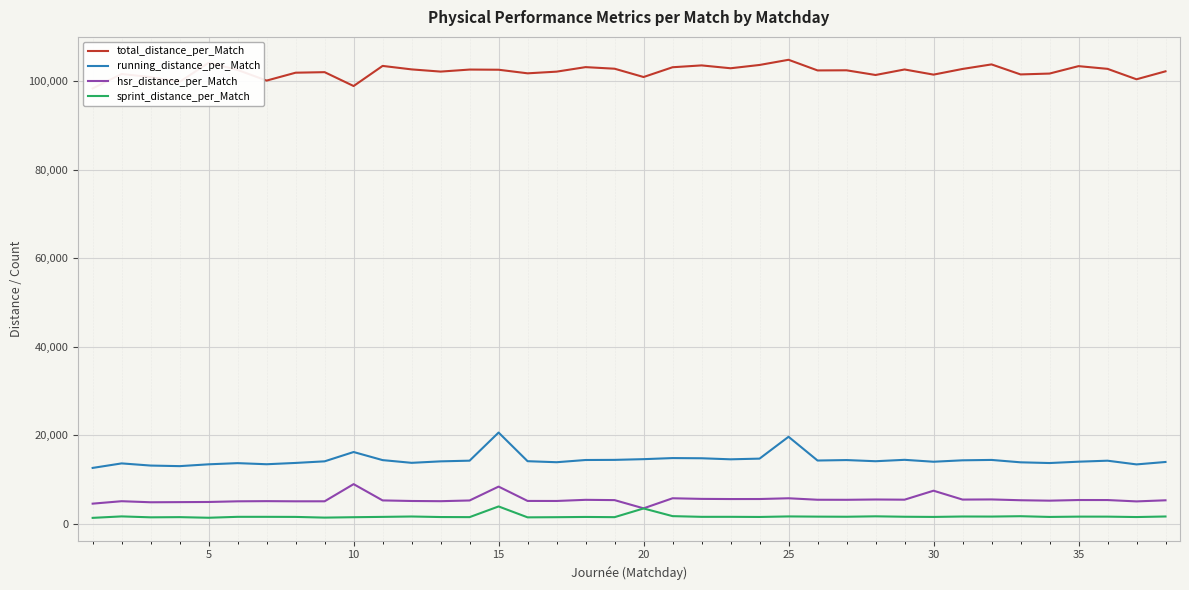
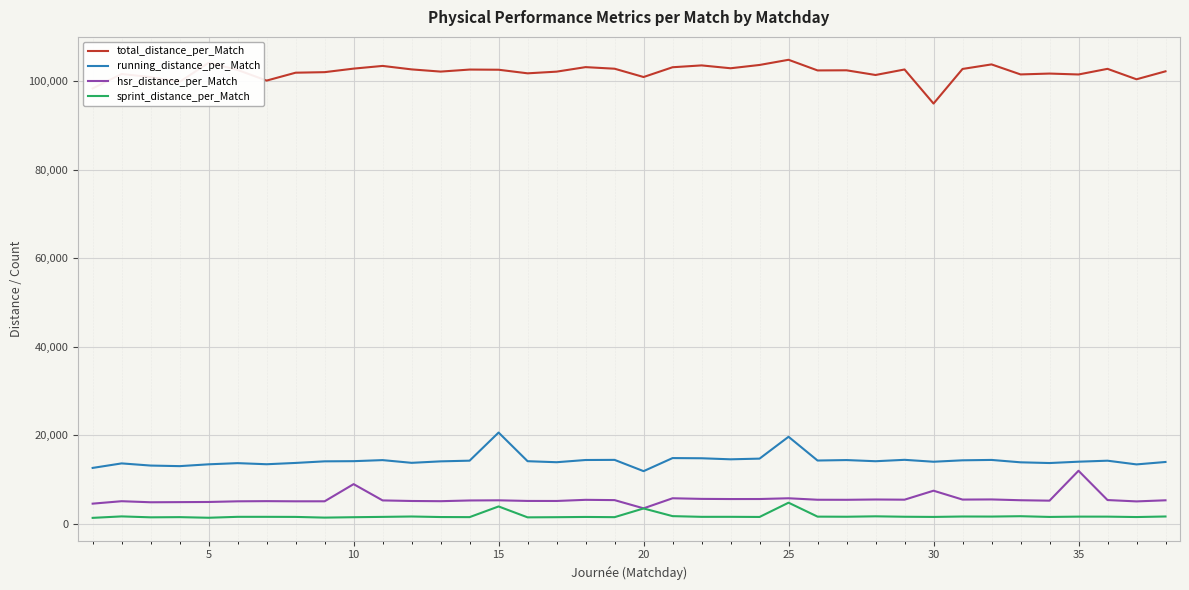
  {
    "total_distance_per_Match": {
-     "10": "99,000",
+     "10": "103,000",
      "15": "103,000",
      "20": "101,000",
      "25": "105,000",
-     "30": "101,000",
-     "35": "103,000"
+     "30": "95,000",
+     "35": "102,000"
    },
    "running_distance_per_Match": {
      "5": "13,000",
-     "10": "16,000",
+     "10": "14,000",
      "15": "21,000",
-     "20": "15,000",
+     "20": "12,000",
      "25": "20,000",
      "30": "14,000",
      "35": "14,000"
    },
    "hsr_distance_per_Match": {
      "5": "5,000",
      "10": "9,000",
-     "15": "8,000",
+     "15": "5,000",
      "25": "6,000",
      "30": "8,000",
-     "35": "5,000"
+     "35": "12,000"
    },
    "sprint_distance_per_Match": {
      "5": "1,000",
      "10": "2,000",
      "15": "4,000",
-     "25": "2,000",
+     "25": "5,000",
      "30": "2,000",
      "35": "2,000"
    }
  }
